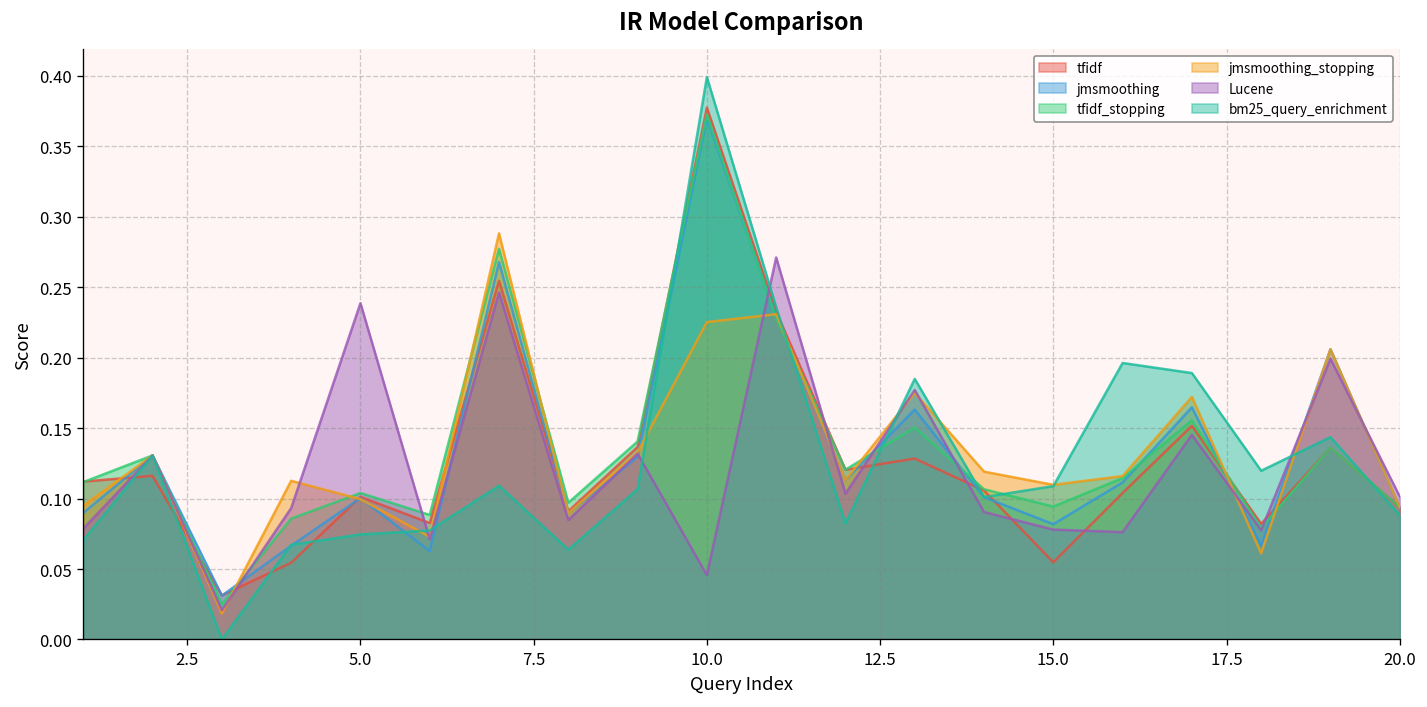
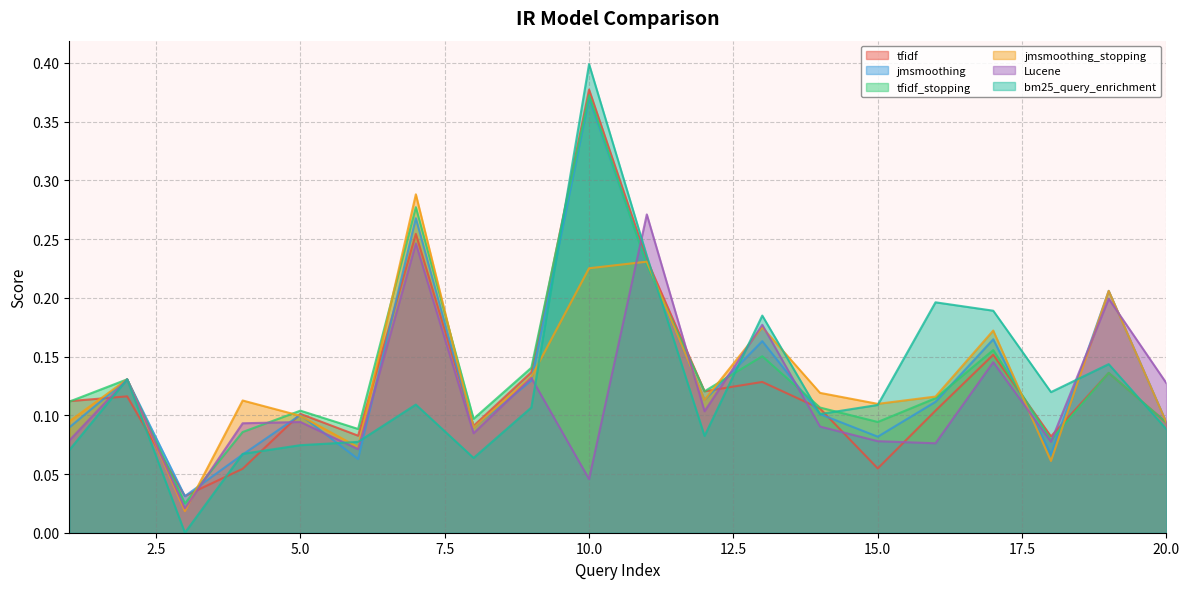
  {
    "tfidf": {
      "10.0": 0.377,
      "15.0": 0.055
    },
    "jmsmoothing_stopping": {
      "10.0": 0.225
    },
    "Lucene": {
-     "5.0": 0.239,
+     "5.0": 0.094,
      "10.0": 0.046,
      "15.0": 0.078,
-     "20.0": 0.101
+     "20.0": 0.127
    }
  }
